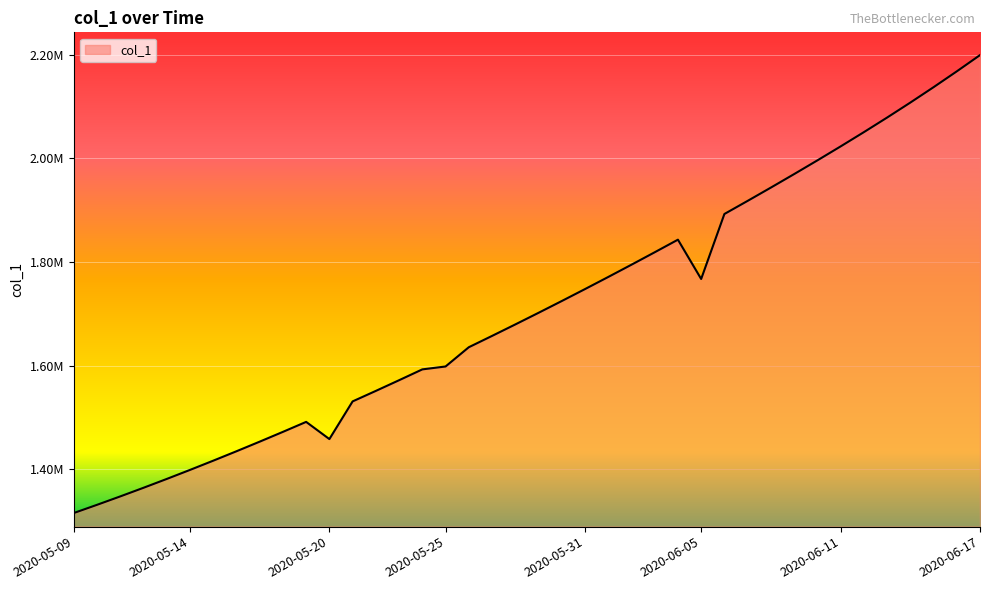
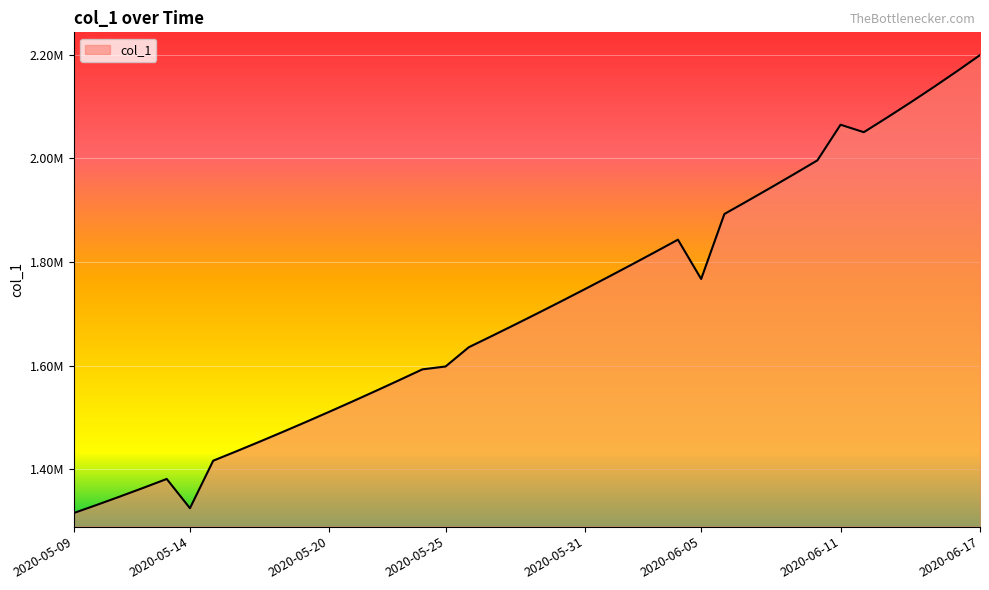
  {
    "2020-05-09": 1320000,
-   "2020-05-14": 1400000,
-   "2020-05-20": 1460000,
+   "2020-05-14": 1320000,
+   "2020-05-20": 1510000,
    "2020-05-25": 1600000,
    "2020-05-31": 1750000,
    "2020-06-05": 1770000,
-   "2020-06-11": 2020000,
+   "2020-06-11": 2070000,
    "2020-06-17": 2200000
  }
